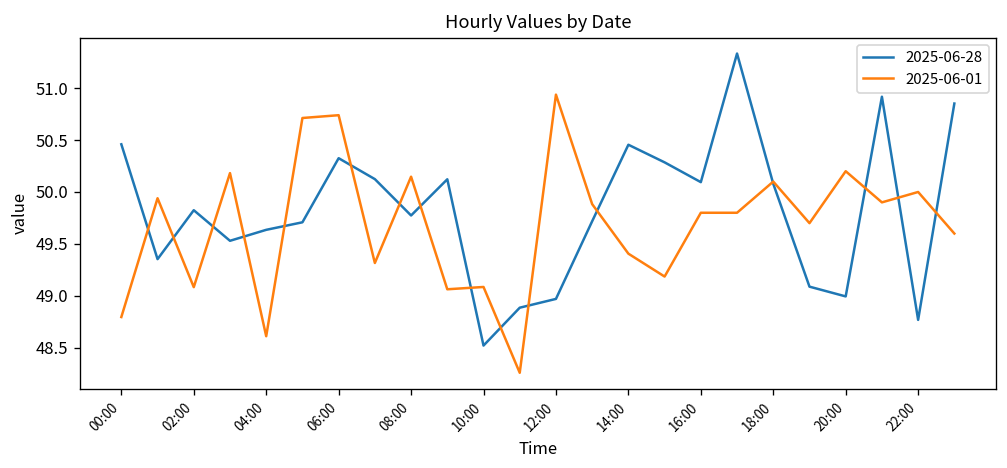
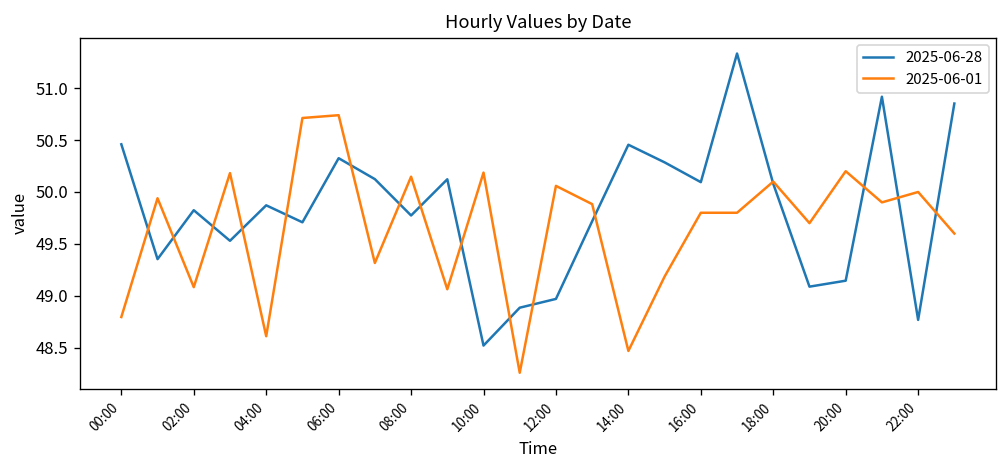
  {
    "2025-06-28": {
      "00:00": 50.5,
      "02:00": 49.8,
-     "04:00": 49.6,
+     "04:00": 49.9,
      "06:00": 50.3,
      "08:00": 49.8,
      "10:00": 48.5,
      "12:00": 49.0,
      "14:00": 50.5,
      "16:00": 50.1,
-     "20:00": 49.0,
+     "20:00": 49.1,
      "22:00": 48.8
    },
    "2025-06-01": {
      "00:00": 48.8,
      "02:00": 49.1,
      "04:00": 48.6,
      "06:00": 50.7,
      "08:00": 50.1,
-     "10:00": 49.1,
-     "12:00": 50.9,
-     "14:00": 49.4,
+     "10:00": 50.2,
+     "12:00": 50.1,
+     "14:00": 48.5,
      "16:00": 49.8,
      "20:00": 50.2,
      "22:00": 50.0
    }
  }
